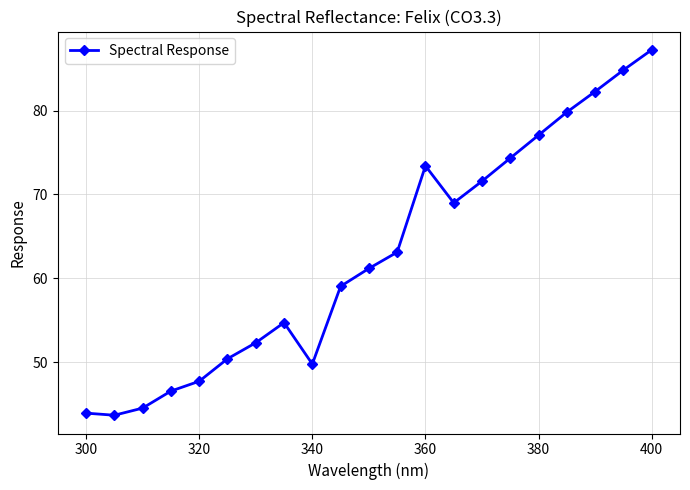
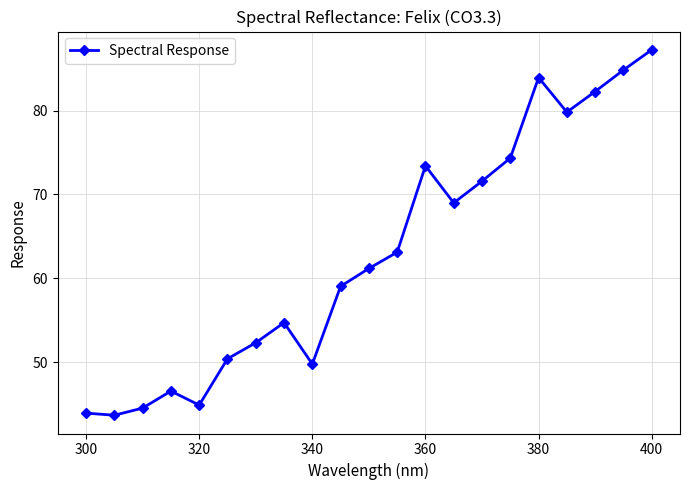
  {
    "300": 44,
-   "320": 48,
+   "320": 45,
    "340": 50,
    "360": 73,
-   "380": 77,
+   "380": 84,
    "400": 87
  }
